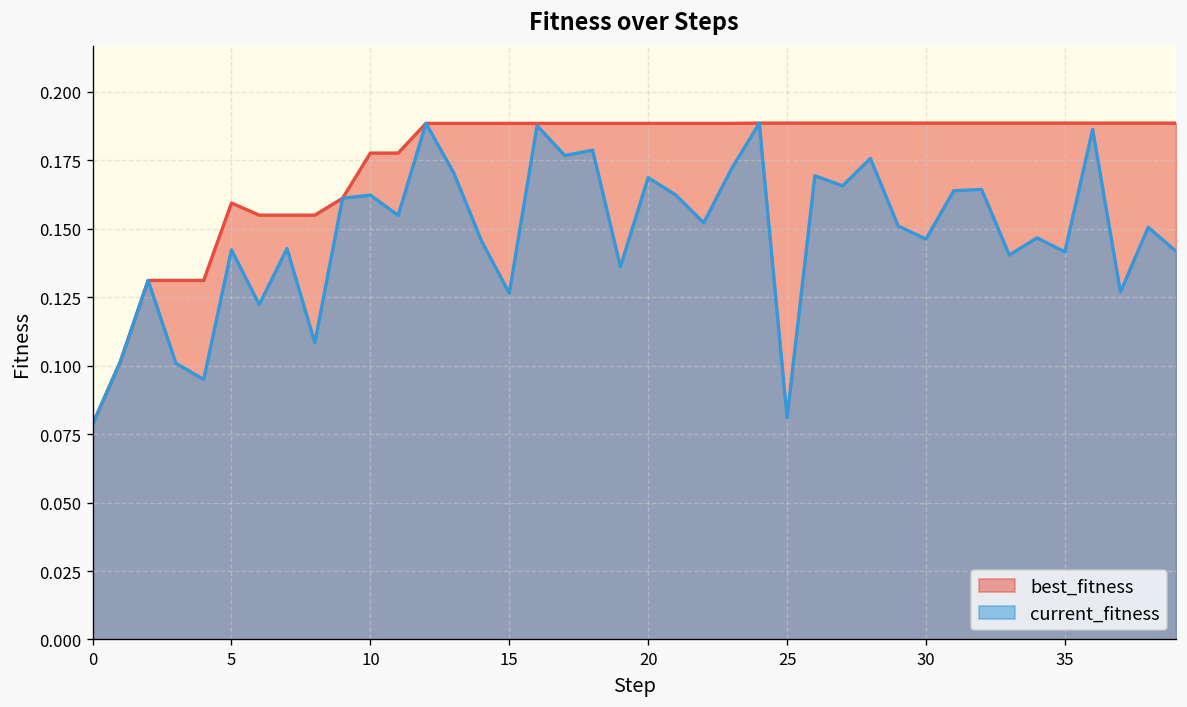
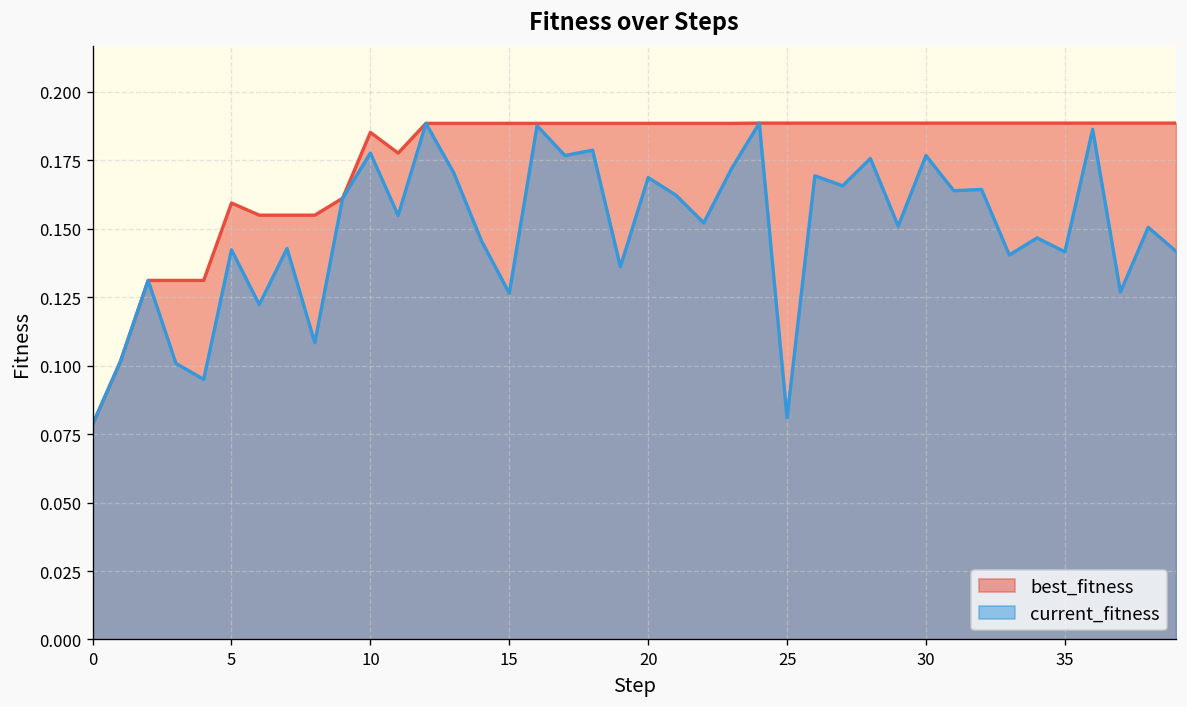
  {
    "best_fitness": {
      "5": 0.159,
-     "10": 0.178,
+     "10": 0.185,
      "15": 0.189,
      "20": 0.189,
      "25": 0.189,
      "30": 0.189,
      "35": 0.189
    },
    "current_fitness": {
      "5": 0.142,
-     "10": 0.162,
+     "10": 0.178,
      "15": 0.126,
      "20": 0.169,
      "25": 0.081,
-     "30": 0.146,
+     "30": 0.177,
      "35": 0.142
    }
  }
